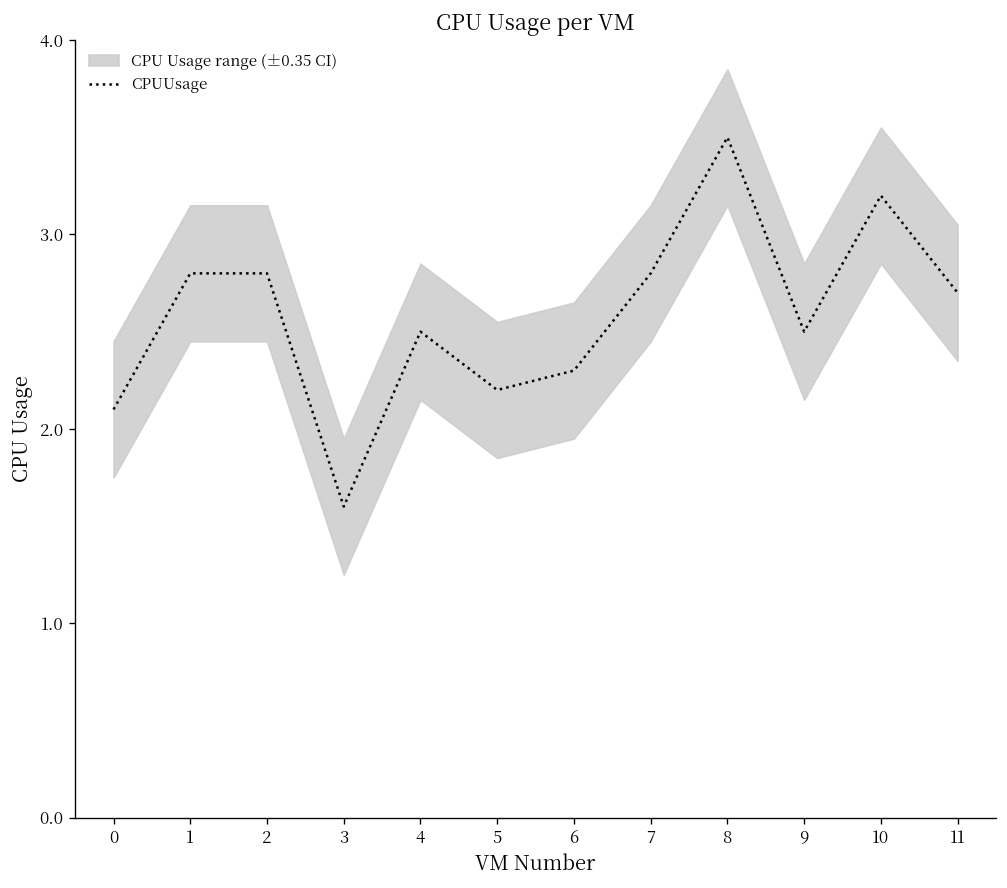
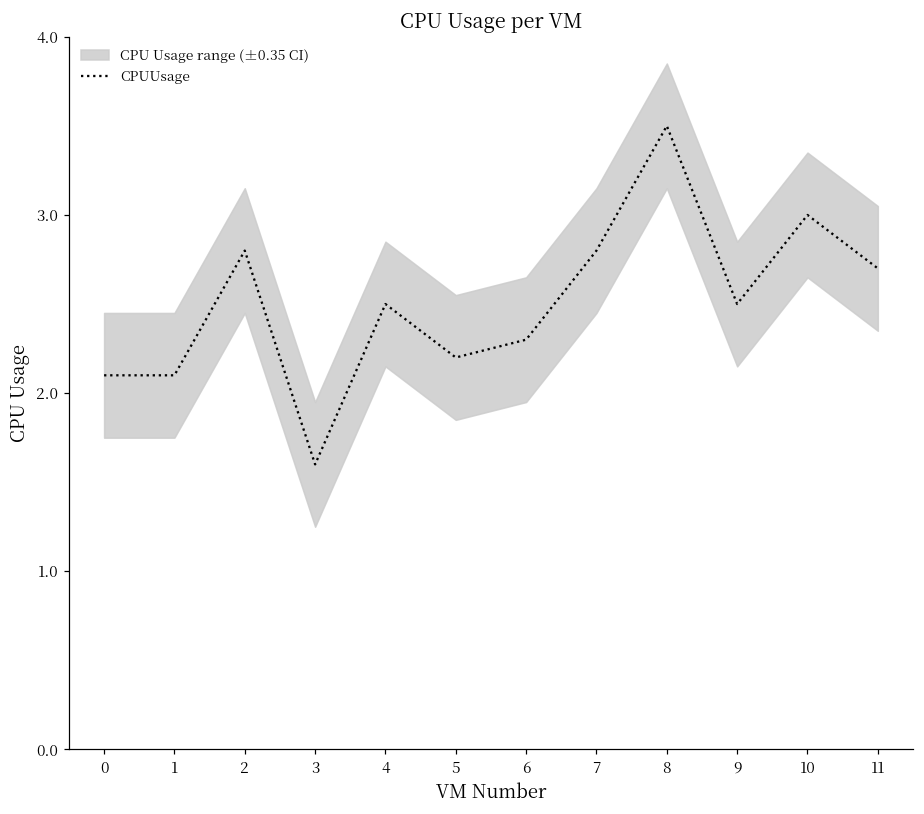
  {
    "CPUUsage": {
      "0": 2.1,
-     "1": 2.8,
+     "1": 2.1,
      "2": 2.8,
      "3": 1.6,
      "4": 2.5,
      "5": 2.2,
      "6": 2.3,
      "7": 2.8,
      "8": 3.5,
      "9": 2.5,
-     "10": 3.2,
+     "10": 3.0,
      "11": 2.7
    }
  }
